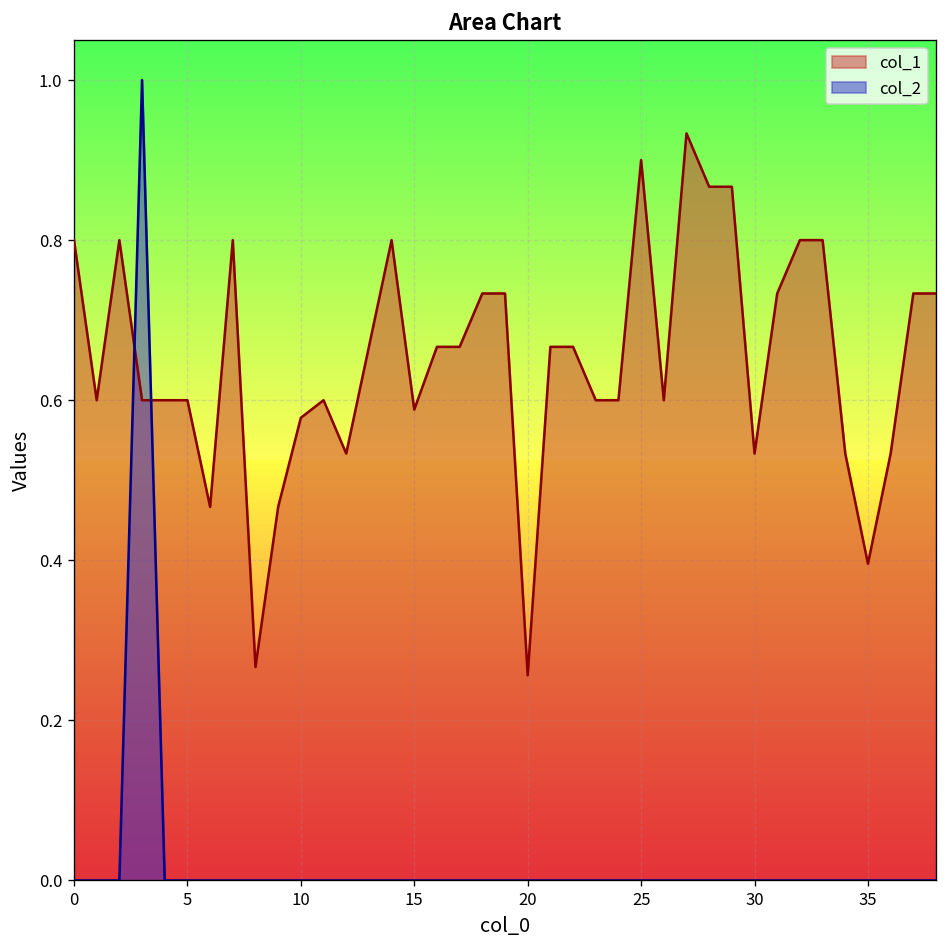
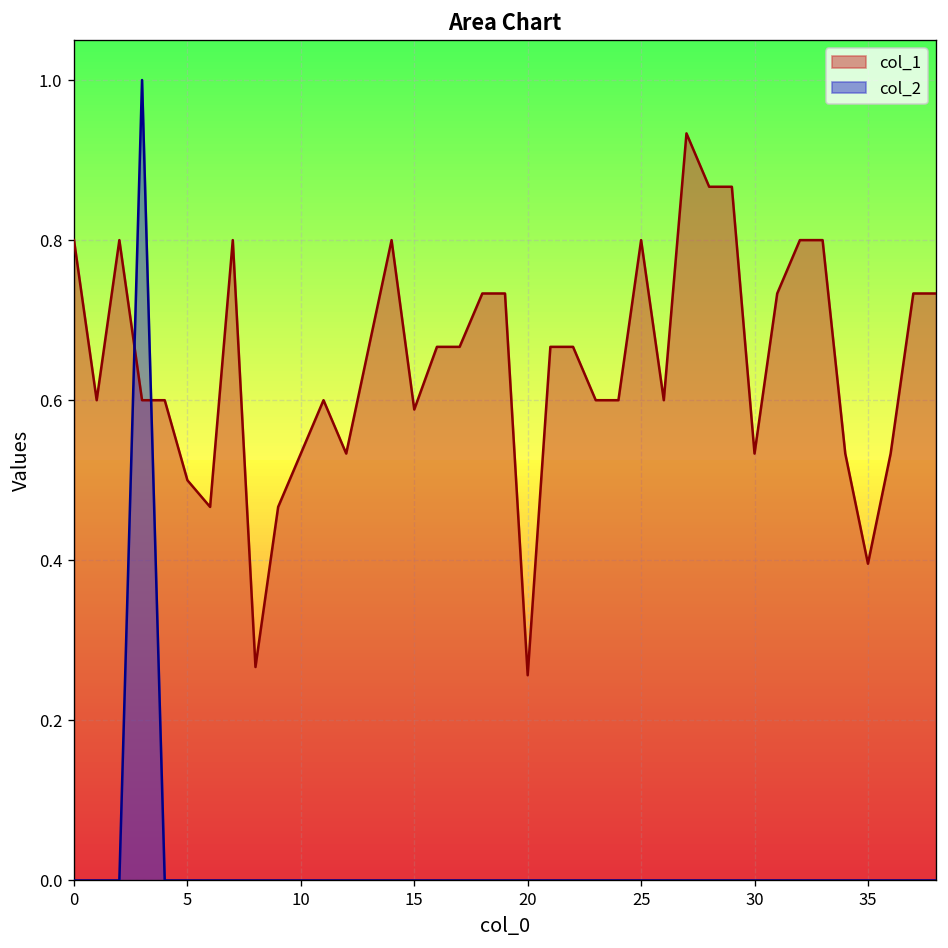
  {
    "col_1": {
      "0": 0.80,
-     "5": 0.6,
-     "10": 0.58,
+     "5": 0.5,
+     "10": 0.53,
      "15": 0.59,
      "20": 0.26,
-     "25": 0.9,
+     "25": 0.8,
      "30": 0.53,
      "35": 0.40
    },
    "col_2": {
      "0": 0.00,
      "5": 0.00,
      "10": 0.00,
      "15": 0.00,
      "20": 0.00,
      "25": 0.00,
      "30": 0.00,
      "35": 0.00
    }
  }
